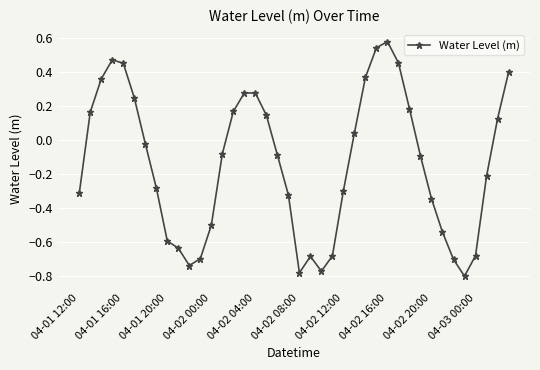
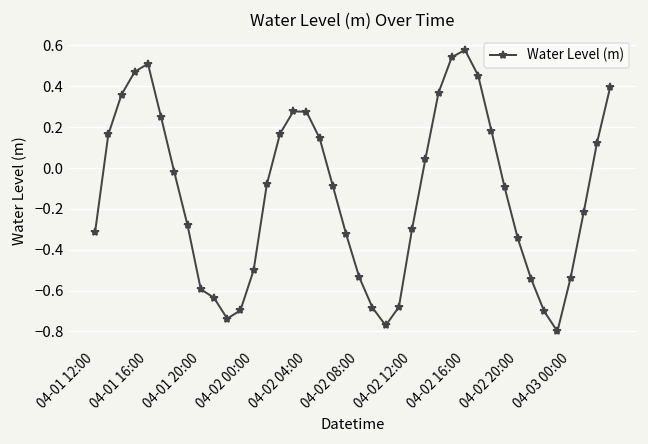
  {
    "04-01 12:00": -0.31,
-   "04-01 16:00": 0.45,
+   "04-01 16:00": 0.51,
    "04-01 20:00": -0.59,
    "04-02 00:00": -0.50,
    "04-02 04:00": 0.28,
-   "04-02 08:00": -0.78,
+   "04-02 08:00": -0.53,
    "04-02 12:00": -0.30,
    "04-02 16:00": 0.58,
    "04-02 20:00": -0.34,
-   "04-03 00:00": -0.68
+   "04-03 00:00": -0.54
  }
